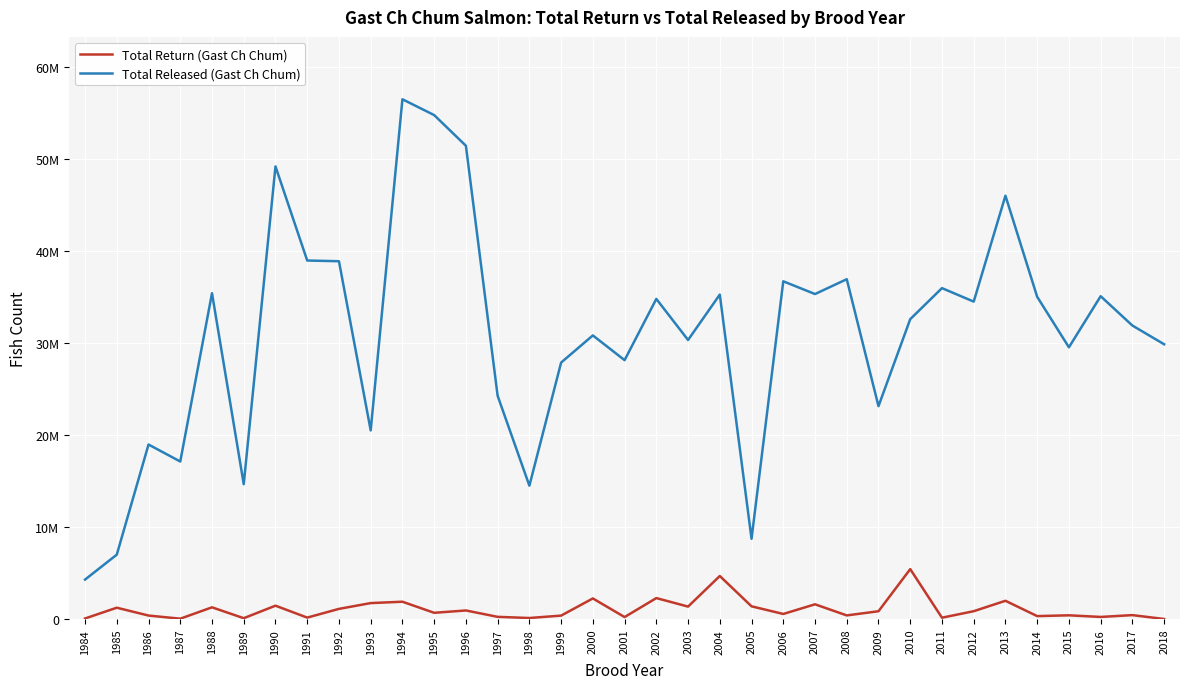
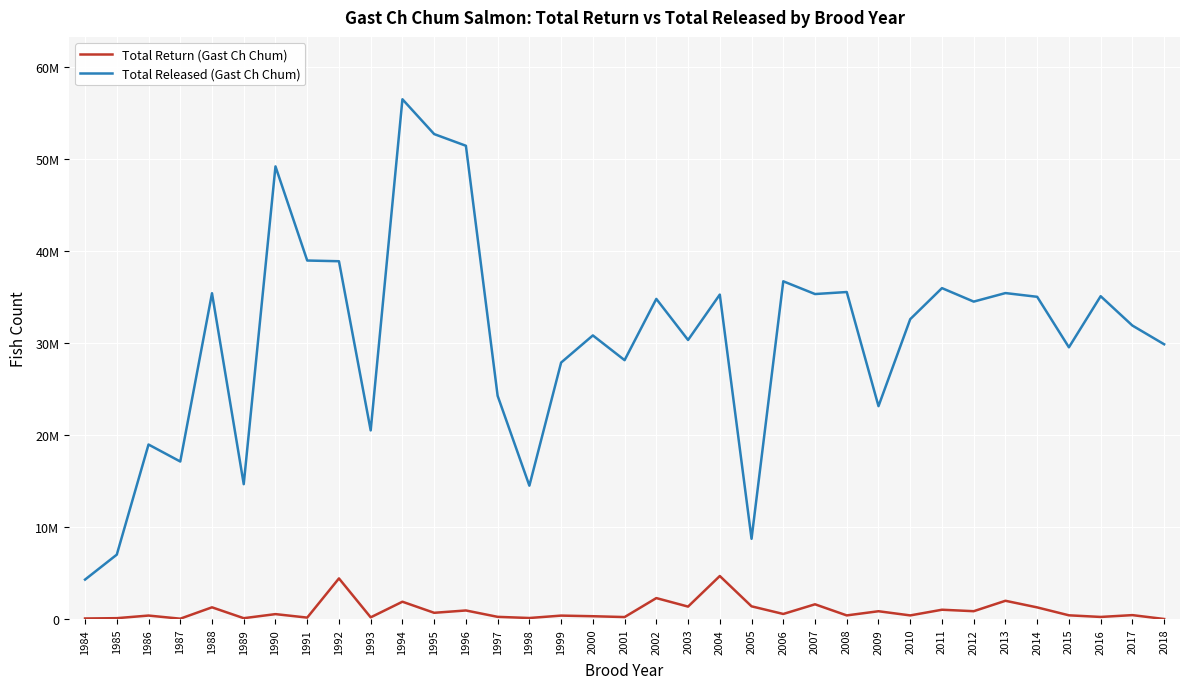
  {
    "Total Return (Gast Ch Chum)": {
      "1984": 0,
-     "1985": 1000000,
+     "1985": 0,
      "1986": 0,
      "1987": 0,
      "1988": 1000000,
      "1989": 0,
-     "1990": 1500000,
+     "1990": 500000,
      "1991": 0,
-     "1992": 1000000,
-     "1993": 2000000,
+     "1992": 4000000,
+     "1993": 0,
      "1994": 2000000,
      "1995": 1000000,
      "1996": 1000000,
      "1997": 0,
      "1998": 0,
      "1999": 0,
-     "2000": 2000000,
+     "2000": 0,
      "2001": 0,
      "2002": 2000000,
      "2003": 1000000,
      "2004": 5000000,
      "2005": 1000000,
      "2006": 1000000,
      "2007": 2000000,
      "2008": 0,
      "2009": 1000000,
-     "2010": 5000000,
-     "2011": 0,
+     "2010": 0,
+     "2011": 1000000,
      "2012": 1000000,
      "2013": 2000000,
-     "2014": 0,
+     "2014": 1000000,
      "2015": 0,
      "2016": 0,
      "2017": 0,
      "2018": 0
    },
    "Total Released (Gast Ch Chum)": {
      "1984": 4000000,
      "1985": 7000000,
      "1986": 19000000,
      "1987": 17000000,
      "1988": 35000000,
      "1989": 15000000,
      "1990": 49000000,
      "1991": 39000000,
      "1992": 39000000,
      "1993": 21000000,
      "1994": 56000000,
-     "1995": 55000000,
+     "1995": 53000000,
      "1996": 51000000,
      "1997": 24000000,
      "1998": 14000000,
      "1999": 28000000,
      "2000": 31000000,
      "2001": 28000000,
      "2002": 35000000,
      "2003": 30000000,
      "2004": 35000000,
      "2005": 9000000,
      "2006": 37000000,
      "2007": 35000000,
-     "2008": 37000000,
+     "2008": 36000000,
      "2009": 23000000,
      "2010": 33000000,
      "2011": 36000000,
      "2012": 35000000,
-     "2013": 46000000,
+     "2013": 35000000,
      "2014": 35000000,
      "2015": 30000000,
      "2016": 35000000,
      "2017": 32000000,
      "2018": 30000000
    }
  }
